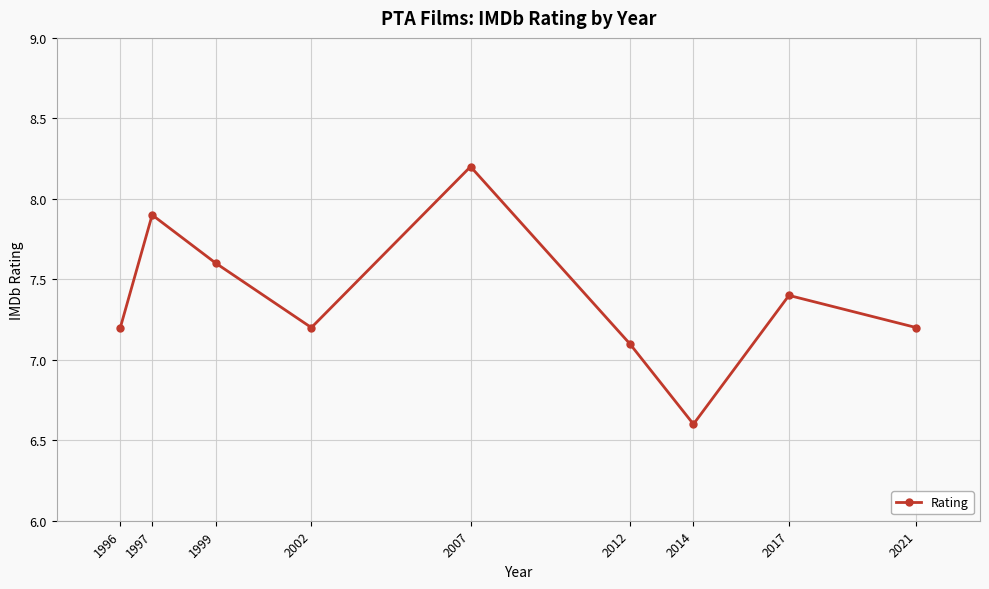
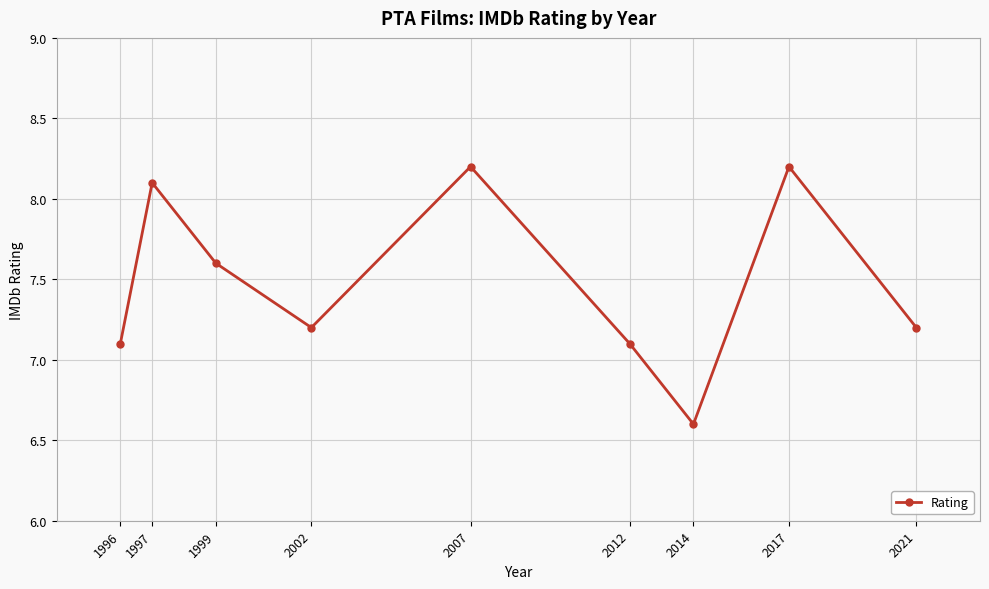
  {
-   "1996": 7.2,
-   "1997": 7.9,
+   "1996": 7.1,
+   "1997": 8.1,
    "1999": 7.6,
    "2002": 7.2,
    "2007": 8.2,
    "2012": 7.1,
    "2014": 6.6,
-   "2017": 7.4,
+   "2017": 8.2,
    "2021": 7.2
  }
